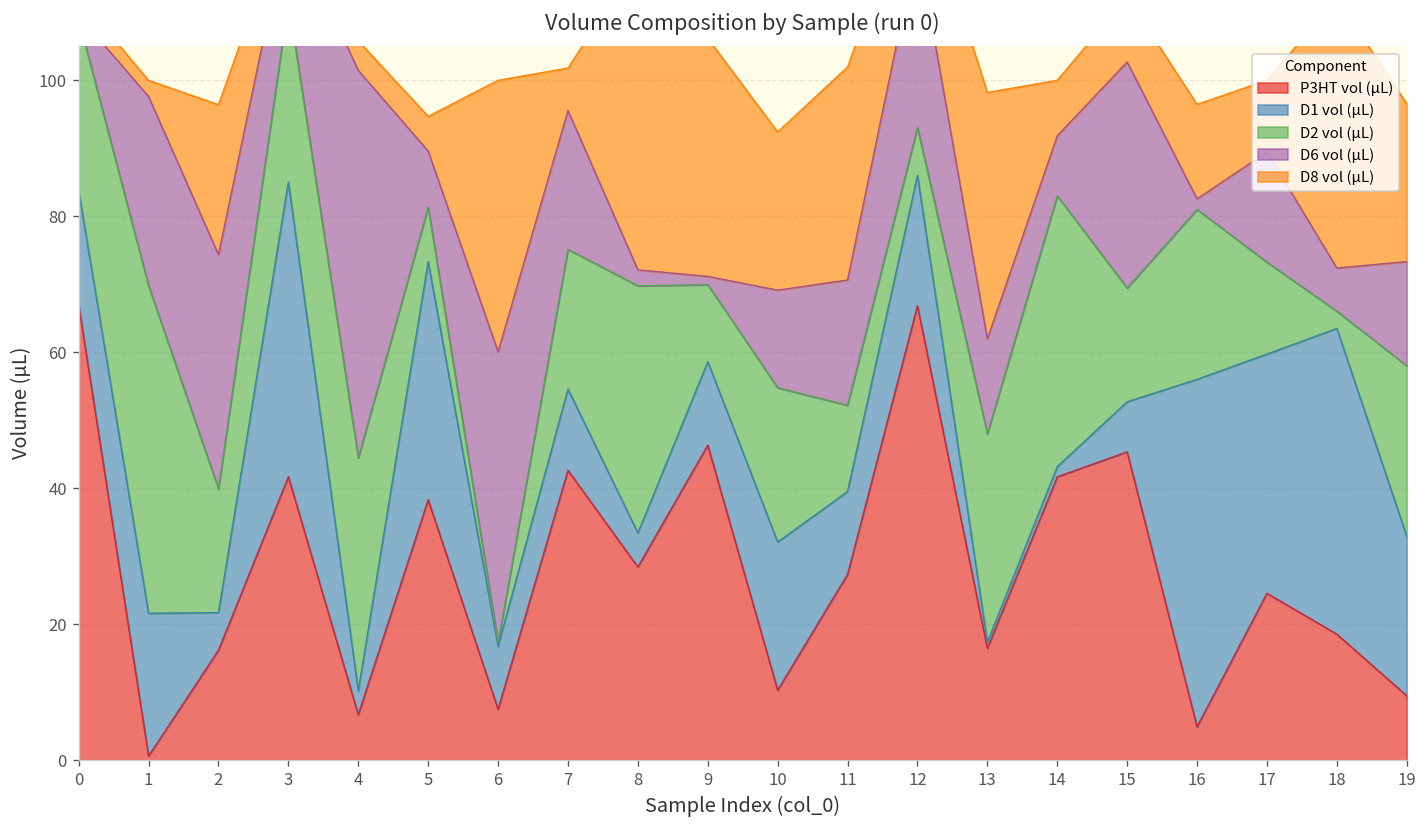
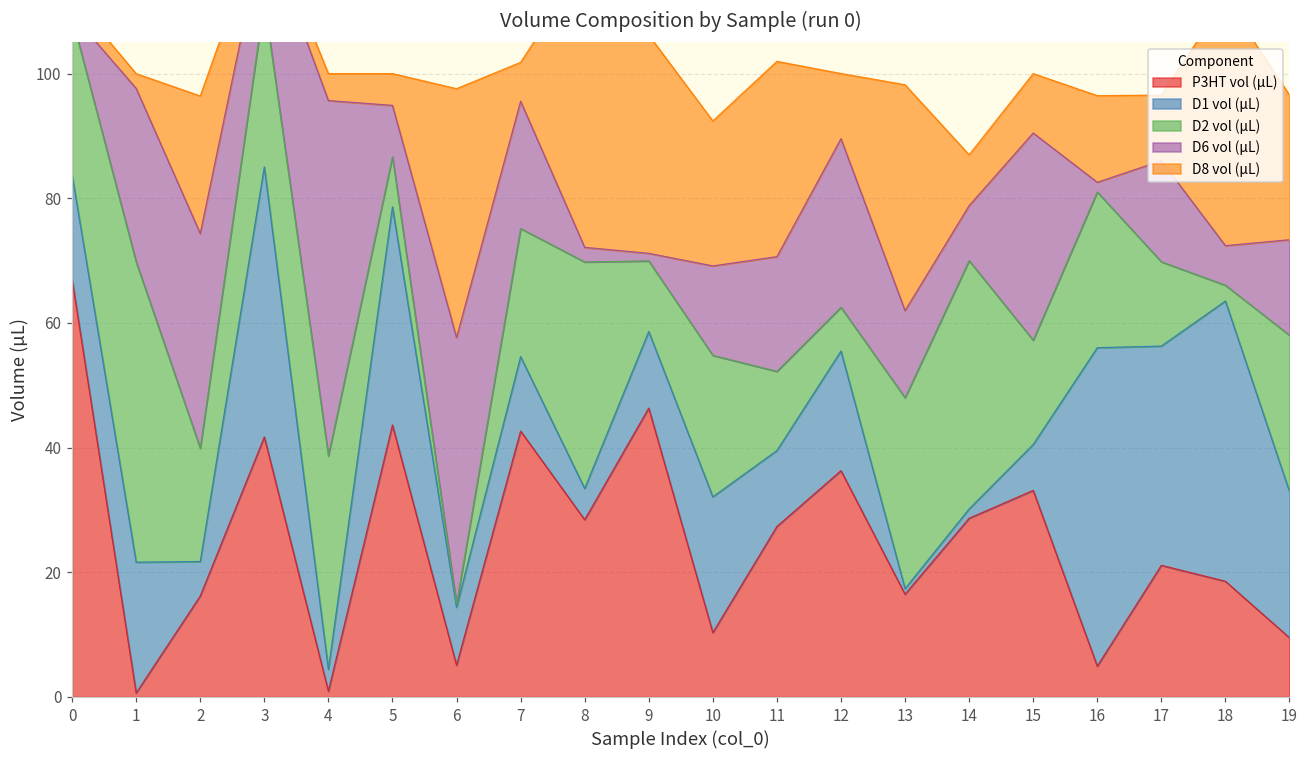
  {
    "P3HT vol (µL)": {
      "0": 67,
      "1": 1,
      "2": 16,
      "3": 42,
-     "4": 7,
-     "5": 38,
-     "6": 7,
+     "4": 1,
+     "5": 44,
+     "6": 5,
      "7": 43,
      "8": 28,
      "9": 46,
      "10": 10,
      "11": 27,
-     "12": 67,
+     "12": 36,
      "13": 16,
-     "14": 42,
-     "15": 45,
+     "14": 29,
+     "15": 33,
      "16": 5,
-     "17": 25,
+     "17": 21,
      "18": 19,
      "19": 9
    },
    "D1 vol (µL)": {
      "0": 17,
      "1": 21,
      "2": 6,
      "3": 43,
      "4": 4,
      "5": 35,
      "6": 9,
      "7": 12,
      "8": 5,
      "9": 12,
      "10": 22,
      "11": 12,
      "12": 19,
      "13": 1,
      "14": 2,
      "15": 7,
      "16": 51,
      "17": 35,
      "18": 45,
      "19": 23
    },
    "D2 vol (µL)": {
      "1": 48,
      "2": 18,
      "4": 34,
      "5": 8,
      "6": 1,
      "7": 21,
      "8": 36,
      "9": 11,
      "10": 23,
      "11": 13,
      "12": 7,
      "13": 31,
      "14": 40,
      "15": 17,
      "16": 25,
      "17": 14,
      "18": 3,
      "19": 25
    },
    "D6 vol (µL)": {
      "1": 28,
      "2": 34,
      "4": 57,
      "5": 8,
      "6": 43,
      "7": 20,
      "8": 2,
      "9": 1,
      "10": 14,
      "11": 18,
      "13": 14,
      "14": 9,
      "15": 33,
      "16": 2,
      "18": 6,
      "19": 15
    },
    "D8 vol (µL)": {
      "1": 2,
      "2": 22,
      "5": 5,
      "6": 40,
      "7": 6,
      "10": 23,
      "11": 31,
      "13": 36,
      "14": 8,
      "16": 14,
      "19": 23
    }
  }
